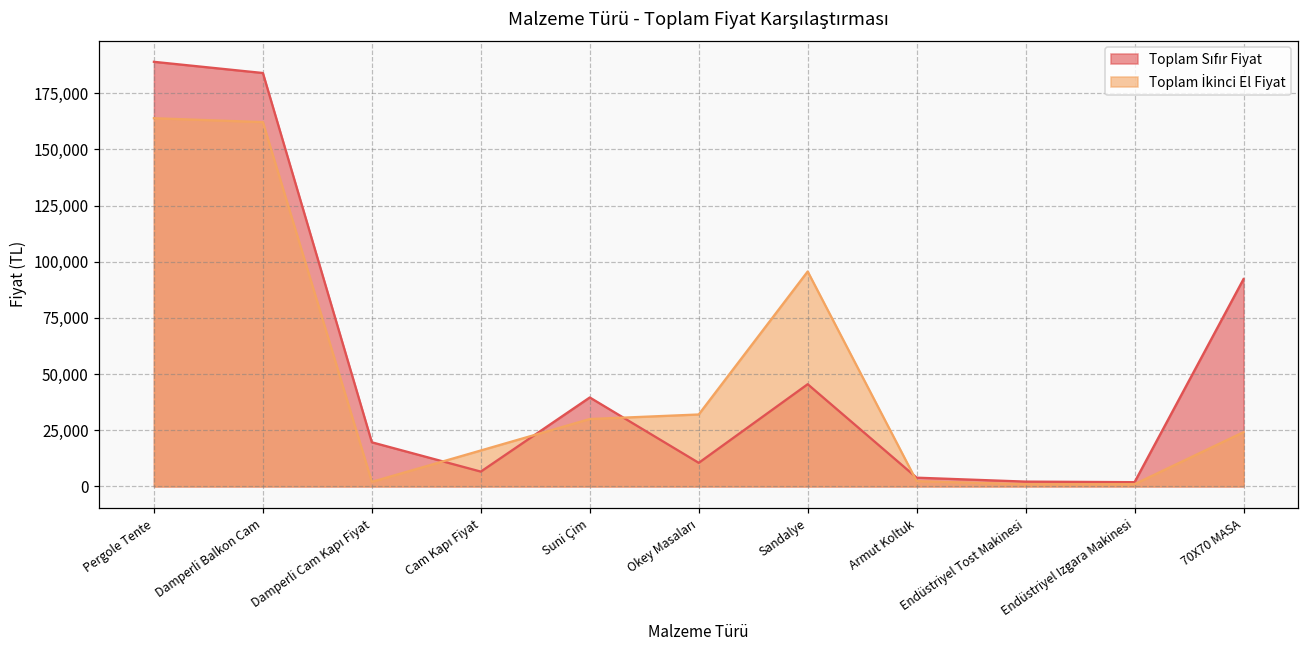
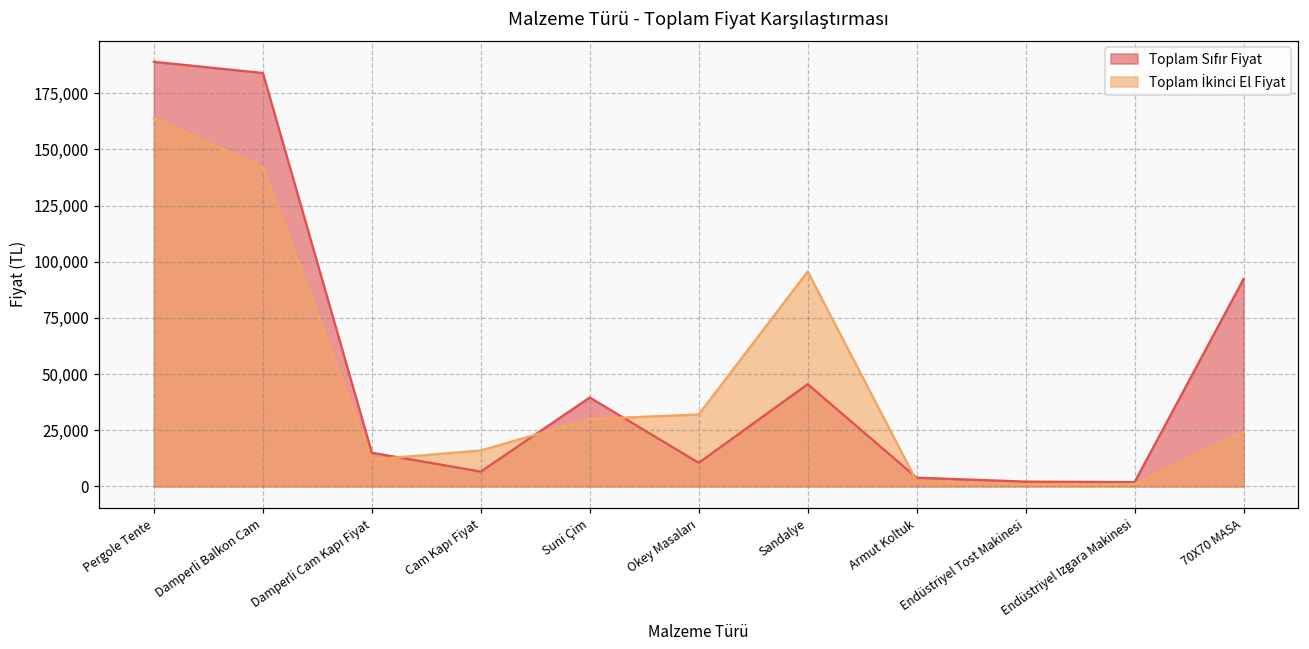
  {
    "Toplam Sıfır Fiyat": {
      "Pergole Tente": "189,000",
      "Damperli Balkon Cam": "184,000",
-     "Damperli Cam Kapı Fiyat": "20,000",
+     "Damperli Cam Kapı Fiyat": "15,000",
      "Cam Kapı Fiyat": "7,000",
      "Suni Çim": "40,000",
      "Okey Masaları": "11,000",
      "Sandalye": "46,000",
      "Armut Koltuk": "4,000",
      "70X70 MASA": "92,000"
    },
    "Toplam İkinci El Fiyat": {
      "Pergole Tente": "164,000",
-     "Damperli Balkon Cam": "162,000",
-     "Damperli Cam Kapı Fiyat": "2,000",
+     "Damperli Balkon Cam": "142,000",
+     "Damperli Cam Kapı Fiyat": "12,000",
      "Cam Kapı Fiyat": "16,000",
      "Suni Çim": "30,000",
      "Okey Masaları": "32,000",
      "Sandalye": "96,000",
      "Armut Koltuk": "2,000",
      "70X70 MASA": "24,000"
    }
  }
